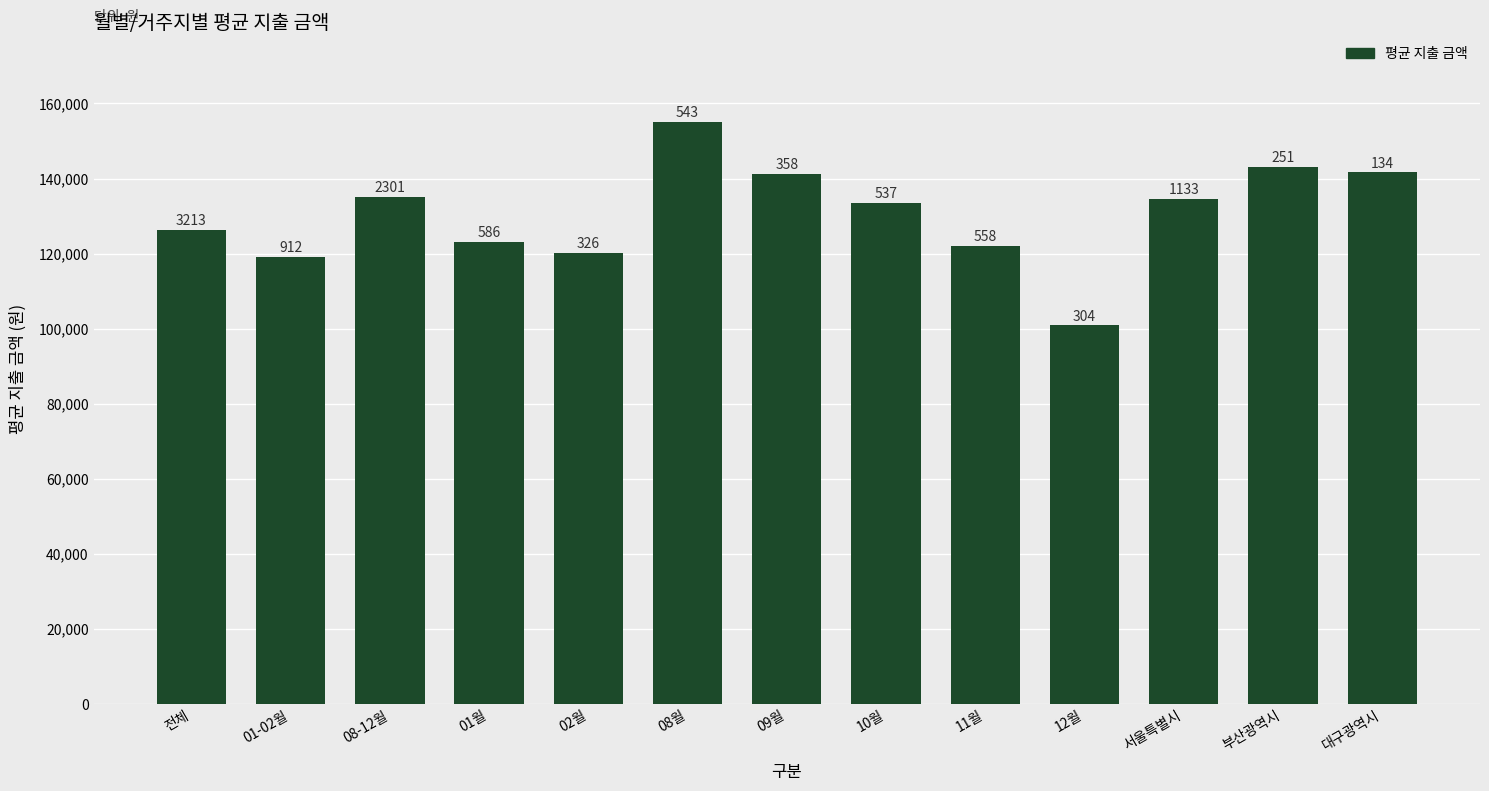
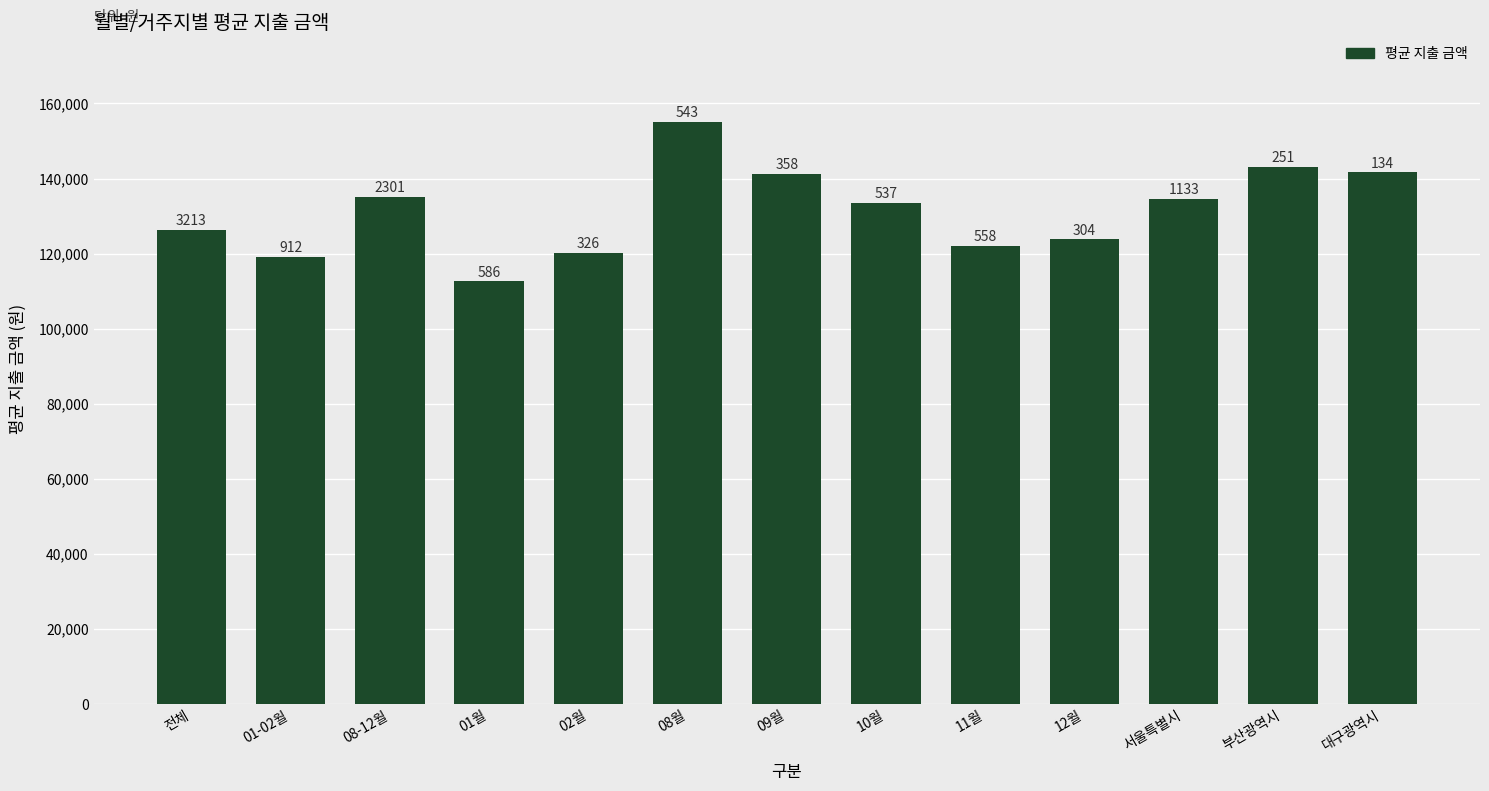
  {
-   "01월": "123,000",
-   "12월": "101,000"
+   "01월": "113,000",
+   "12월": "124,000"
  }
